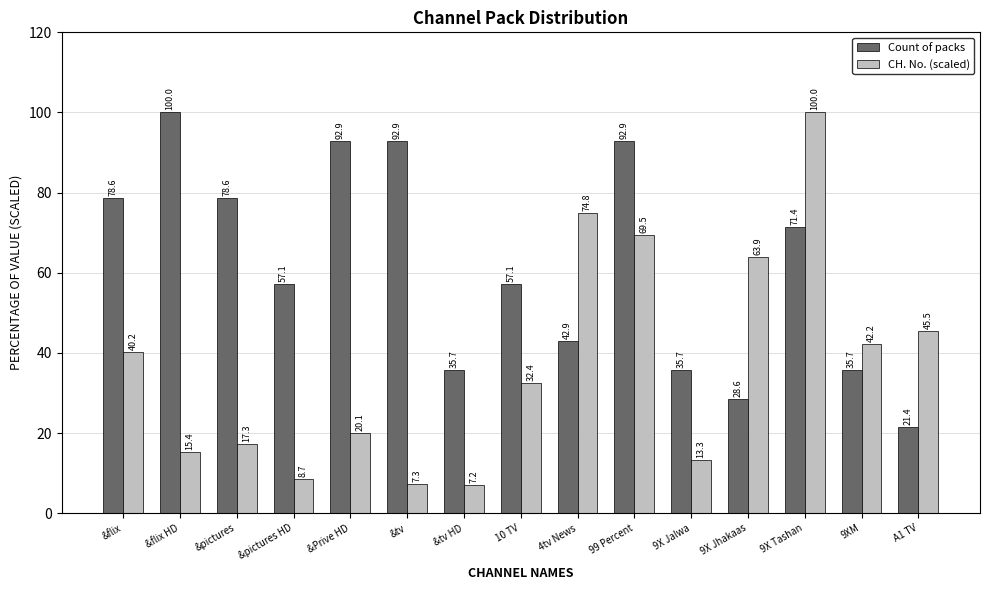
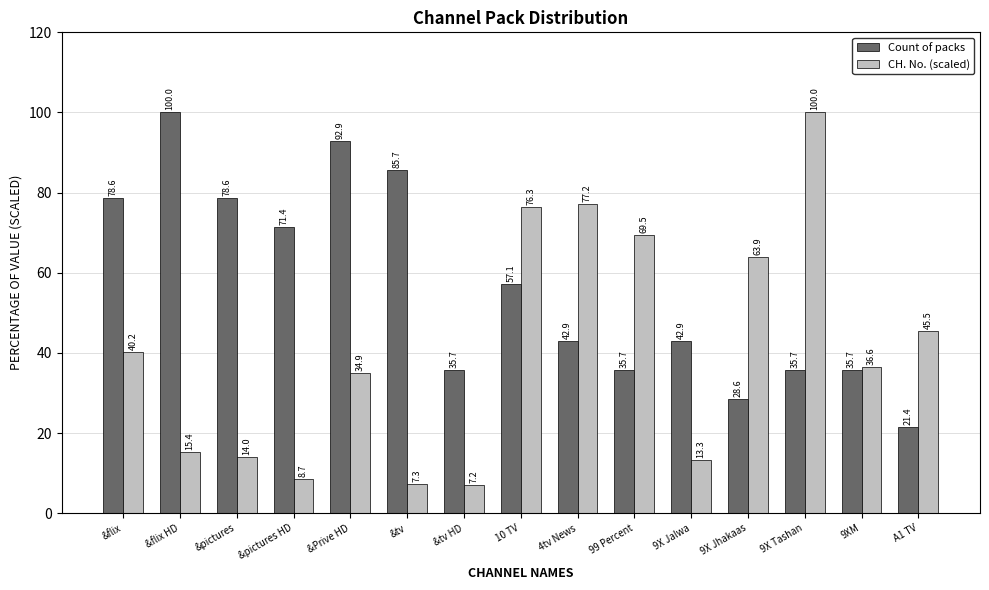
  {
    "Count of packs": {
      "&flix": 78.6,
      "&flix HD": 100.0,
      "&pictures": 78.6,
-     "&pictures HD": 57.1,
+     "&pictures HD": 71.4,
      "&Prive HD": 92.9,
-     "&tv": 92.9,
+     "&tv": 85.7,
      "&tv HD": 35.7,
      "10 TV": 57.1,
      "4tv News": 42.9,
-     "99 Percent": 92.9,
-     "9X Jalwa": 35.7,
+     "99 Percent": 35.7,
+     "9X Jalwa": 42.9,
      "9X Jhakaas": 28.6,
-     "9X Tashan": 71.4,
+     "9X Tashan": 35.7,
      "9XM": 35.7,
      "A1 TV": 21.4
    },
    "CH. No. (scaled)": {
      "&flix": 40.2,
      "&flix HD": 15.4,
-     "&pictures": 17.3,
+     "&pictures": 14.0,
      "&pictures HD": 8.7,
-     "&Prive HD": 20.1,
+     "&Prive HD": 34.9,
      "&tv": 7.3,
      "&tv HD": 7.2,
-     "10 TV": 32.4,
-     "4tv News": 74.8,
+     "10 TV": 76.3,
+     "4tv News": 77.2,
      "99 Percent": 69.5,
      "9X Jalwa": 13.3,
      "9X Jhakaas": 63.9,
      "9X Tashan": 100.0,
-     "9XM": 42.2,
+     "9XM": 36.6,
      "A1 TV": 45.5
    }
  }
